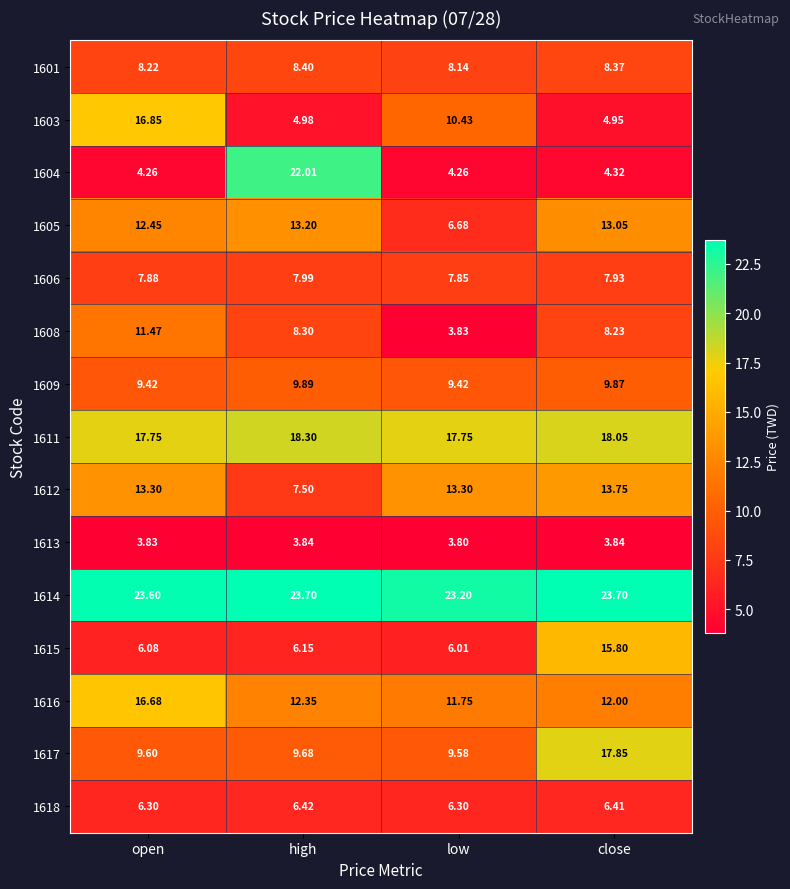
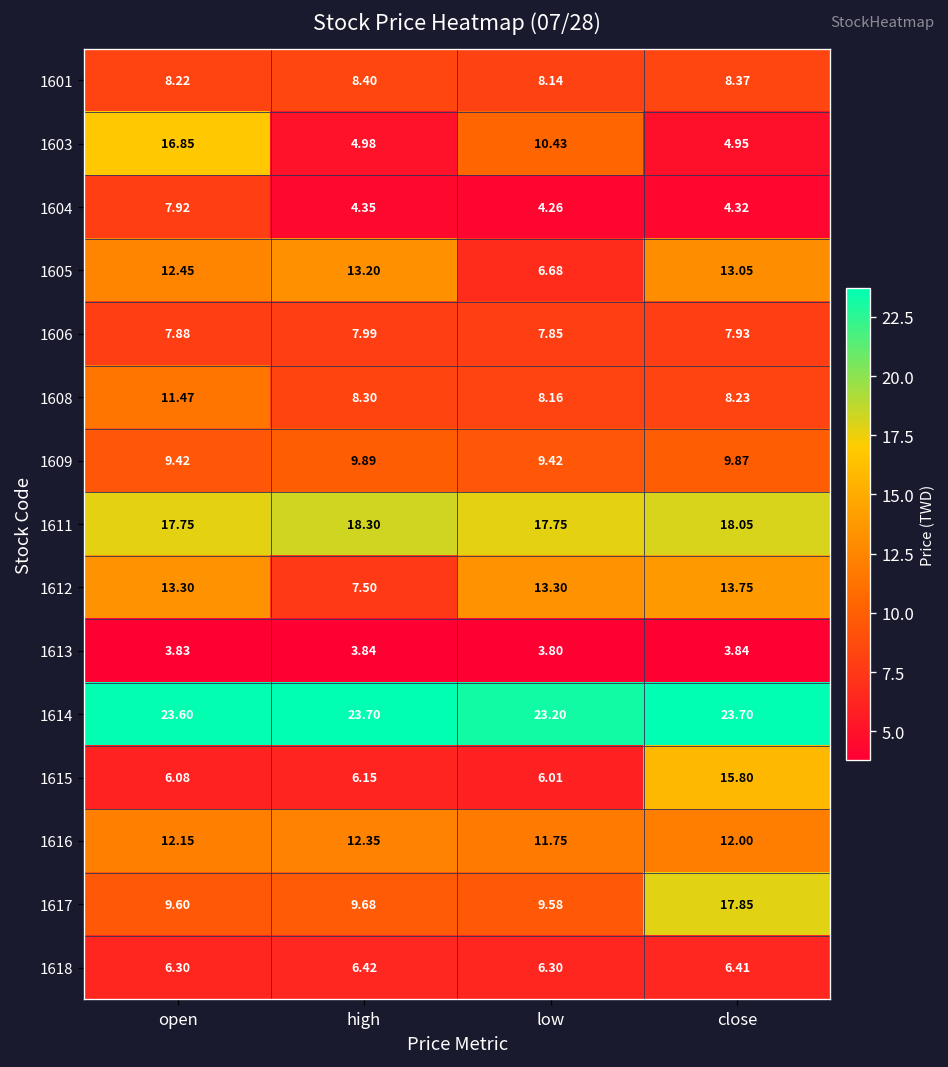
  {
    "1601": {
      "open": 8.22,
      "high": 8.40,
      "low": 8.14,
      "close": 8.37
    },
    "1603": {
      "open": 16.85,
      "high": 4.98,
      "low": 10.43,
      "close": 4.95
    },
    "1604": {
-     "open": 4.26,
-     "high": 22.01,
+     "open": 7.92,
+     "high": 4.35,
      "low": 4.26,
      "close": 4.32
    },
    "1605": {
      "open": 12.45,
      "high": 13.20,
      "low": 6.68,
      "close": 13.05
    },
    "1606": {
      "open": 7.88,
      "high": 7.99,
      "low": 7.85,
      "close": 7.93
    },
    "1608": {
      "open": 11.47,
      "high": 8.30,
-     "low": 3.83,
+     "low": 8.16,
      "close": 8.23
    },
    "1609": {
      "open": 9.42,
      "high": 9.89,
      "low": 9.42,
      "close": 9.87
    },
    "1611": {
      "open": 17.75,
      "high": 18.30,
      "low": 17.75,
      "close": 18.05
    },
    "1612": {
      "open": 13.30,
      "high": 7.50,
      "low": 13.30,
      "close": 13.75
    },
    "1613": {
      "open": 3.83,
      "high": 3.84,
      "low": 3.80,
      "close": 3.84
    },
    "1614": {
      "open": 23.60,
      "high": 23.70,
      "low": 23.20,
      "close": 23.70
    },
    "1615": {
      "open": 6.08,
      "high": 6.15,
      "low": 6.01,
      "close": 15.80
    },
    "1616": {
-     "open": 16.68,
+     "open": 12.15,
      "high": 12.35,
      "low": 11.75,
      "close": 12.00
    },
    "1617": {
      "open": 9.60,
      "high": 9.68,
      "low": 9.58,
      "close": 17.85
    },
    "1618": {
      "open": 6.30,
      "high": 6.42,
      "low": 6.30,
      "close": 6.41
    }
  }
